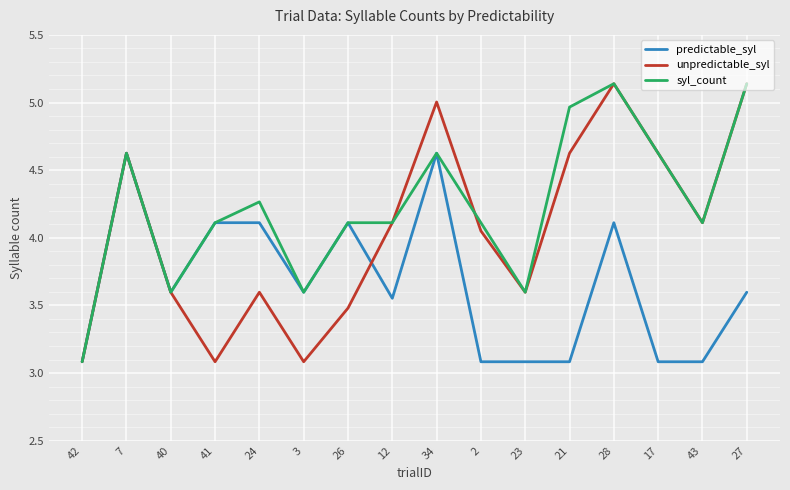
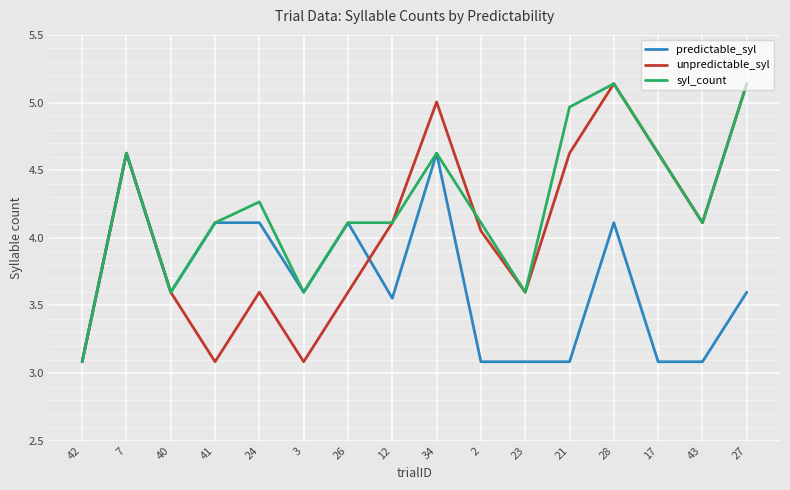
  {
    "predictable_syl": {
      "24": 4.11,
      "12": 3.55,
      "2": 3.08,
      "23": 3.08,
      "21": 3.08,
      "28": 4.11,
      "17": 3.08,
      "43": 3.08,
      "27": 3.60
    },
    "unpredictable_syl": {
      "41": 3.08,
      "24": 3.60,
      "3": 3.08,
-     "26": 3.48,
+     "26": 3.60,
      "34": 5.00,
      "2": 4.05,
      "21": 4.63
    },
    "syl_count": {
      "24": 4.27,
      "2": 4.11,
      "21": 4.97
    }
  }
